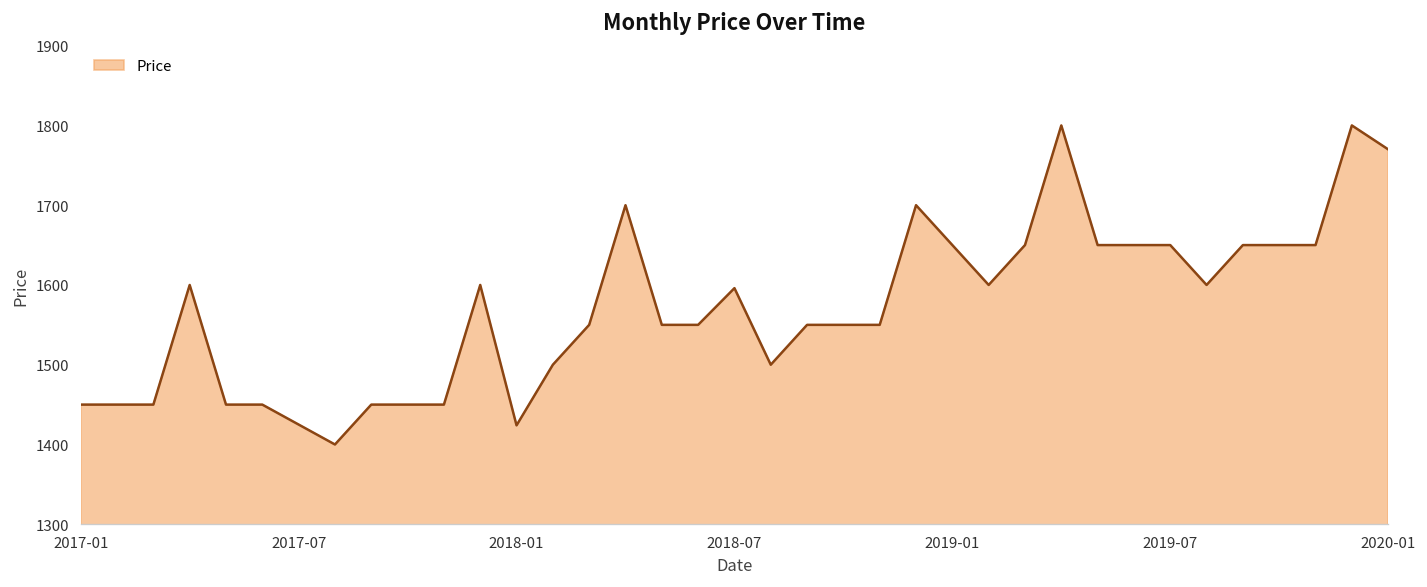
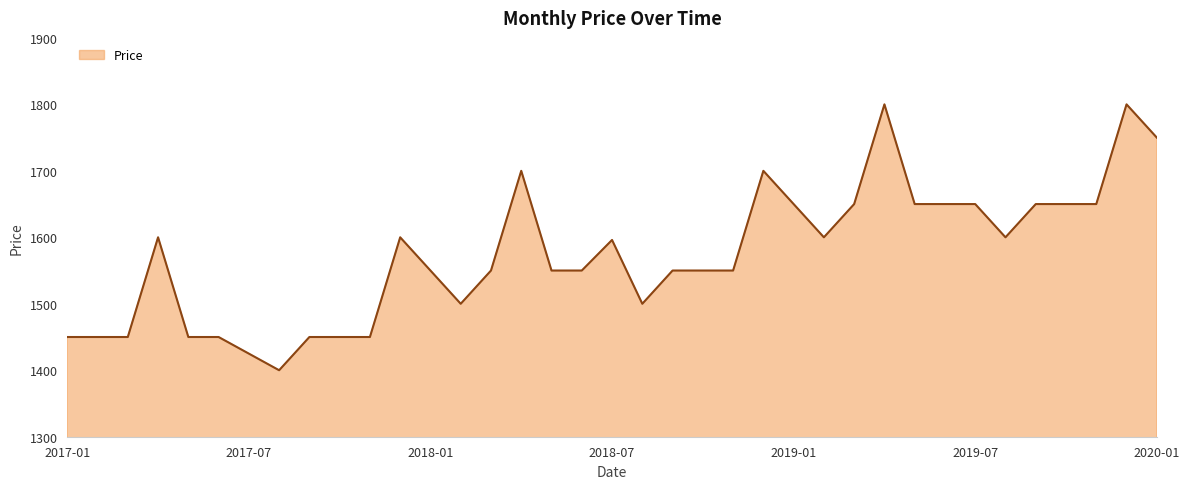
  {
    "2017-01": 1450,
    "2017-07": 1430,
-   "2018-01": 1420,
+   "2018-01": 1550,
    "2018-07": 1600,
    "2019-01": 1650,
    "2019-07": 1650,
-   "2020-01": 1770
+   "2020-01": 1750
  }
